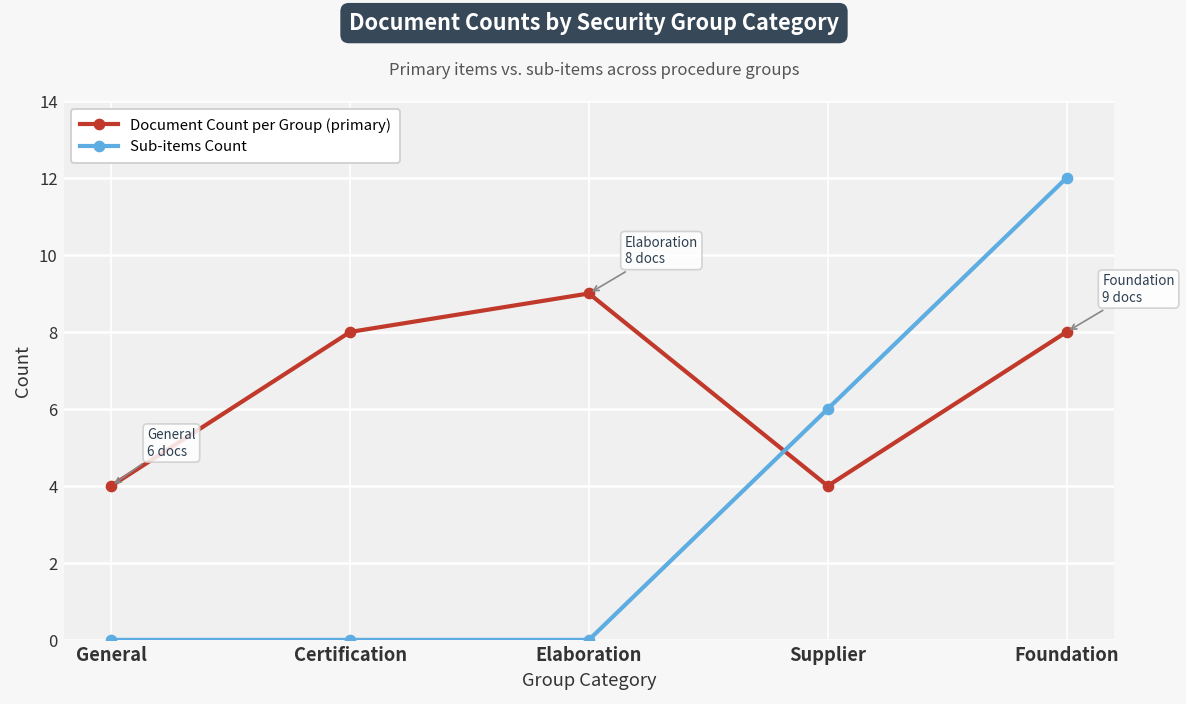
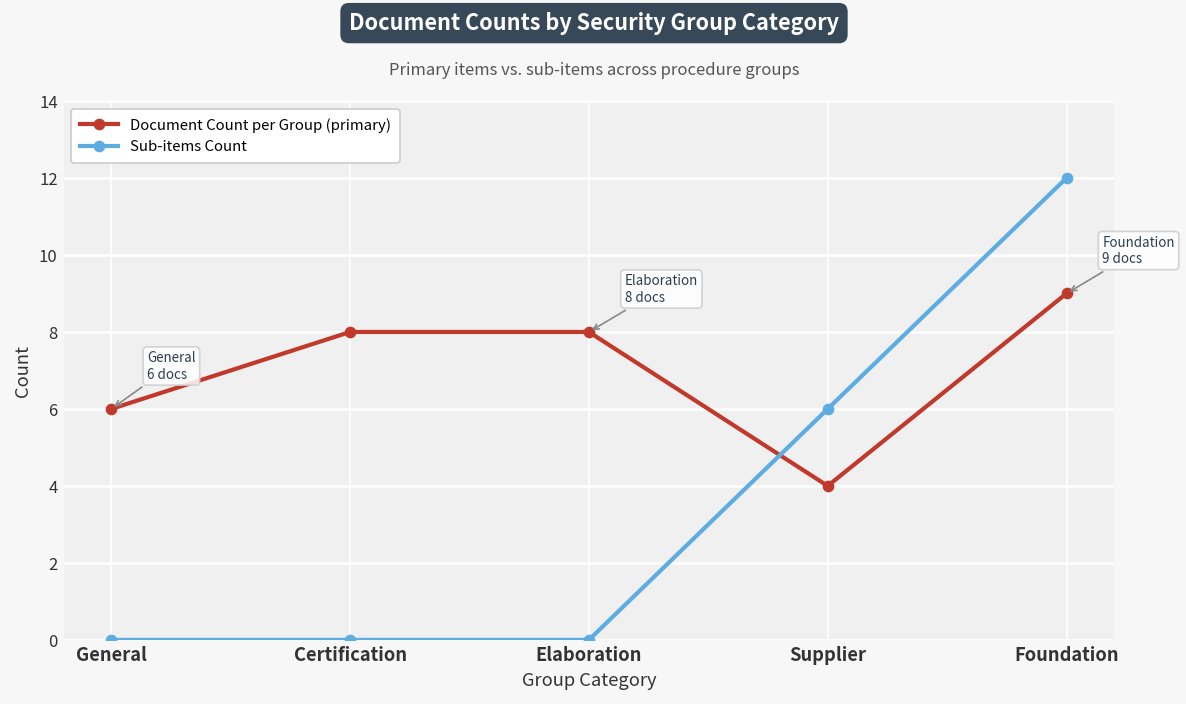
  {
    "Document Count per Group (primary)": {
-     "General": 4,
+     "General": 6,
      "Certification": 8,
-     "Elaboration": 9,
+     "Elaboration": 8,
      "Supplier": 4,
-     "Foundation": 8
+     "Foundation": 9
    },
    "Sub-items Count": {
      "General": 0,
      "Certification": 0,
      "Elaboration": 0,
      "Supplier": 6,
      "Foundation": 12
    }
  }
